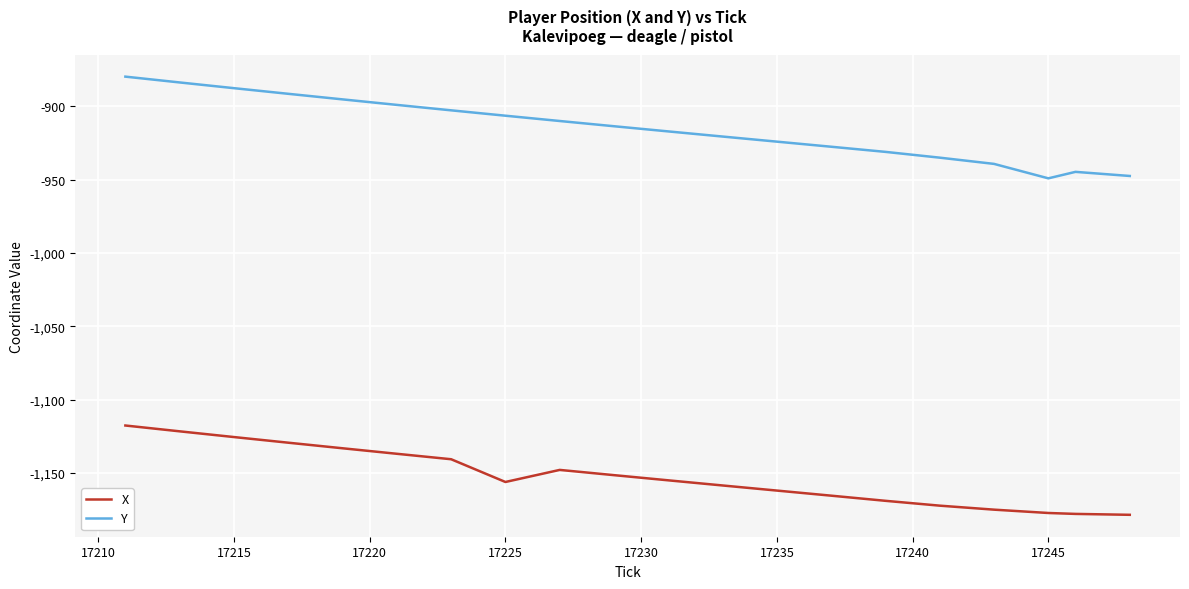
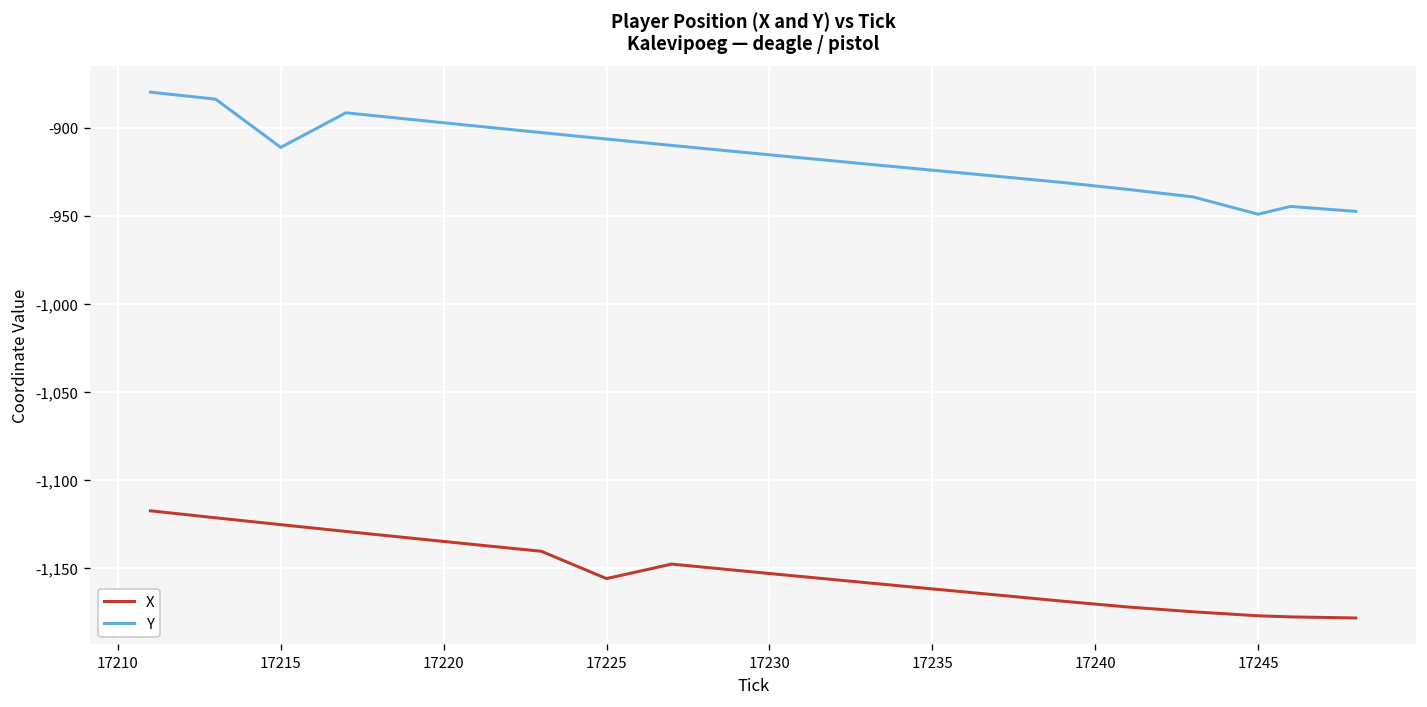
  {
    "X": {
      "17215": "-1,126",
      "17225": "-1,156",
      "17235": "-1,162",
      "17245": "-1,177"
    },
    "Y": {
-     "17215": "-888",
+     "17215": "-911",
      "17225": "-906",
      "17235": "-924",
      "17245": "-949"
    }
  }
